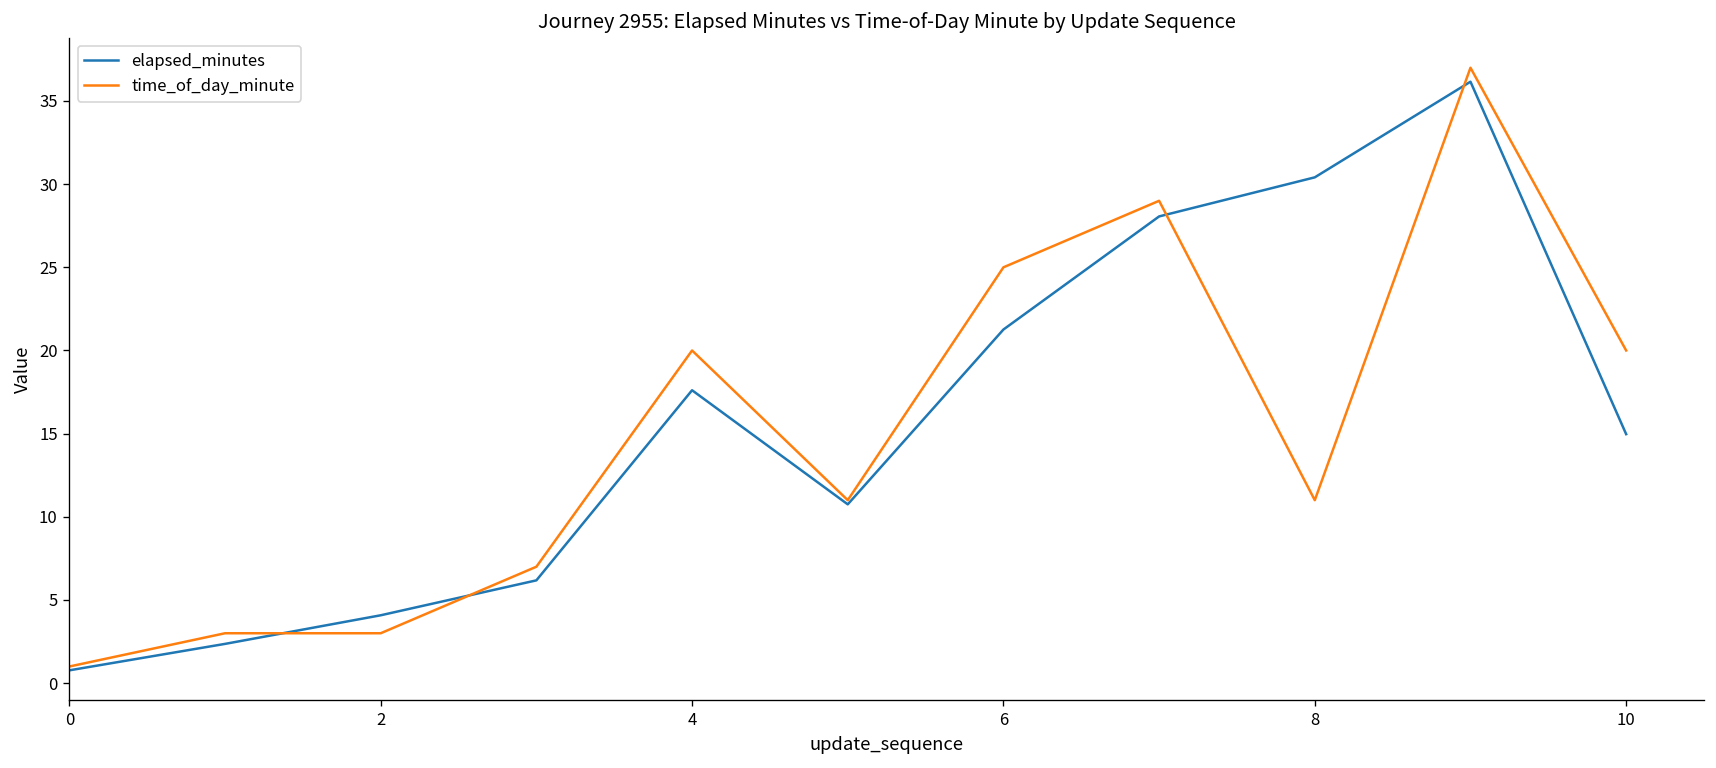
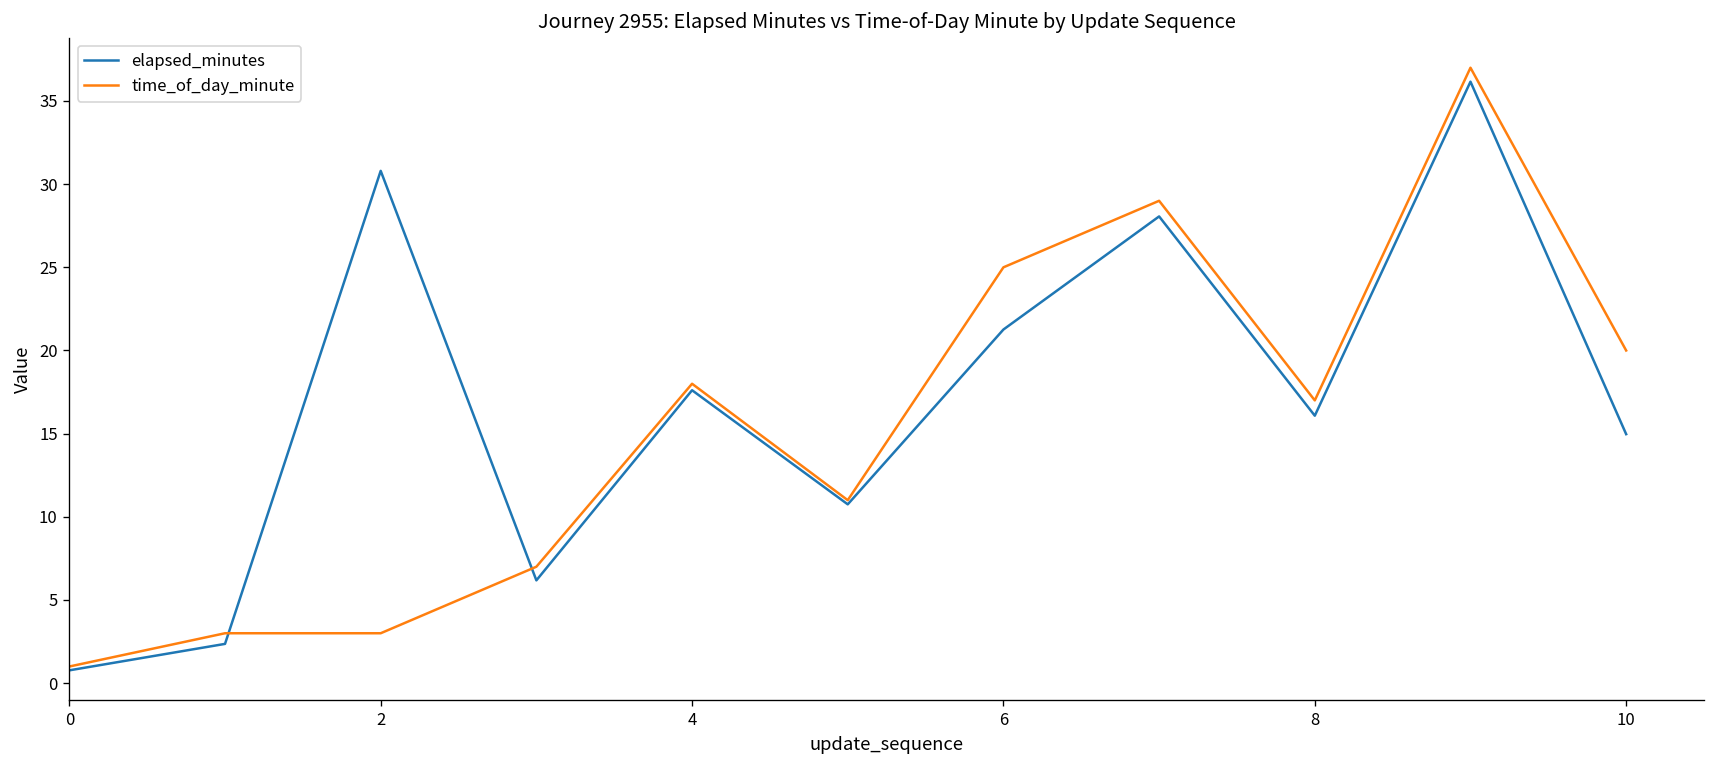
  {
    "elapsed_minutes": {
      "0": 0.8,
-     "2": 4.1,
+     "2": 30.8,
      "4": 17.6,
      "6": 21.3,
-     "8": 30.4,
+     "8": 16.1,
      "10": 15.0
    },
    "time_of_day_minute": {
      "0": 1,
      "2": 3,
-     "4": 20,
+     "4": 18,
      "6": 25,
-     "8": 11,
+     "8": 17,
      "10": 20
    }
  }
